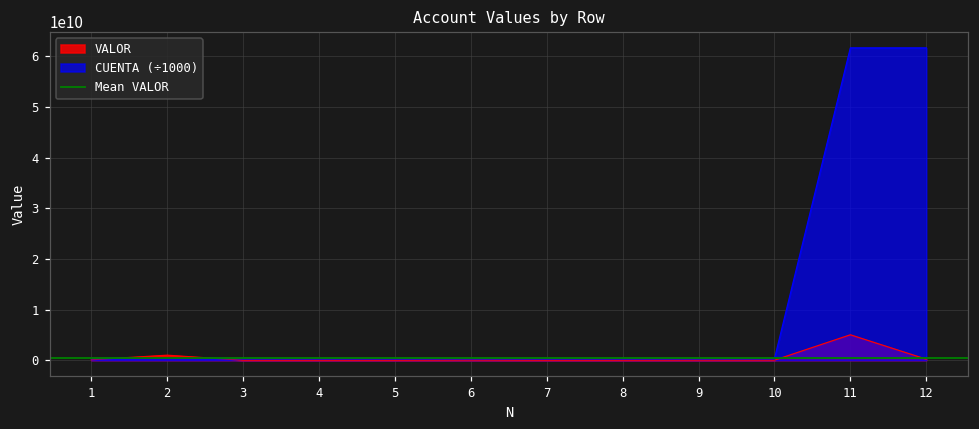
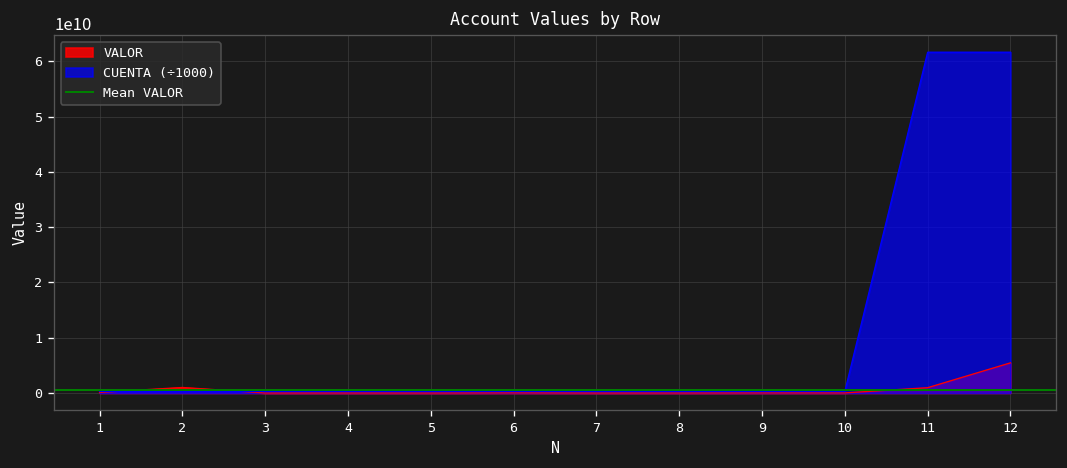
  {
    "VALOR": {
      "2": 1000000000,
-     "11": 5000000000,
-     "12": 0
+     "11": 1000000000,
+     "12": 5000000000
    },
    "CUENTA (÷1000)": {
      "2": 0,
      "11": 62000000000,
      "12": 62000000000
    }
  }
